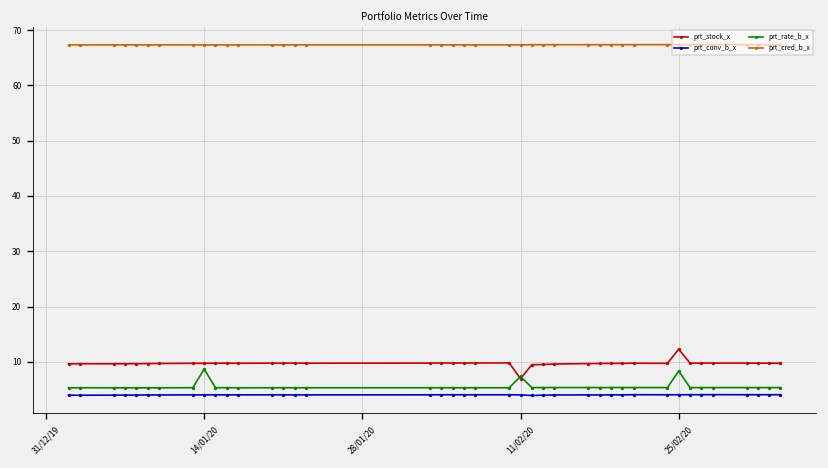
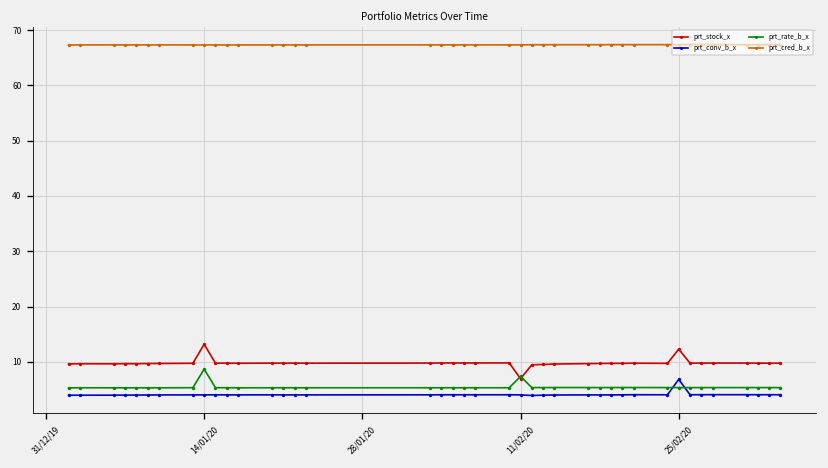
  {
    "prt_stock_x": {
-     "14/01/20": 10,
+     "14/01/20": 13,
      "25/02/20": 12
    },
    "prt_conv_b_x": {
      "14/01/20": 4,
      "11/02/20": 4,
-     "25/02/20": 4
+     "25/02/20": 7
    },
    "prt_rate_b_x": {
      "14/01/20": 9,
-     "25/02/20": 8
+     "25/02/20": 5
    },
    "prt_cred_b_x": {
      "14/01/20": 67,
      "11/02/20": 67
    }
  }
